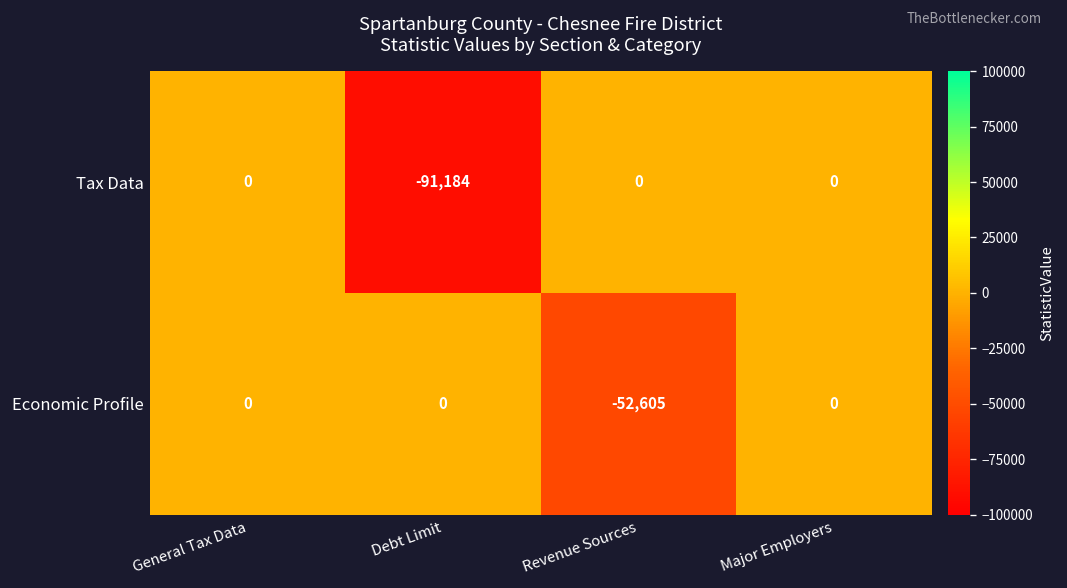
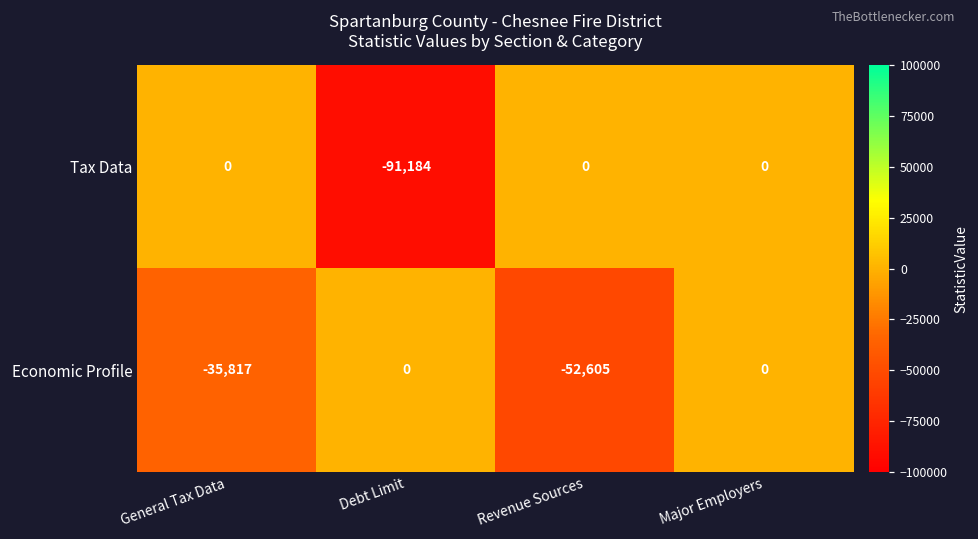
  {
    "Tax Data": {
      "General Tax Data": "0",
      "Debt Limit": "-91,184",
      "Revenue Sources": "0",
      "Major Employers": "0"
    },
    "Economic Profile": {
-     "General Tax Data": "0",
+     "General Tax Data": "-35,817",
      "Debt Limit": "0",
      "Revenue Sources": "-52,605",
      "Major Employers": "0"
    }
  }
